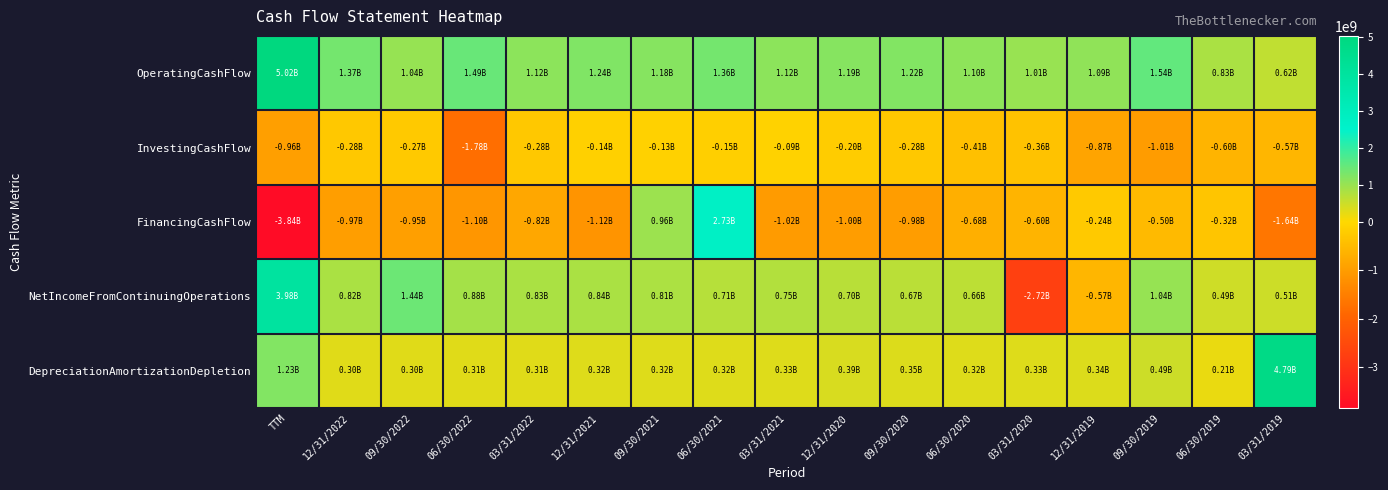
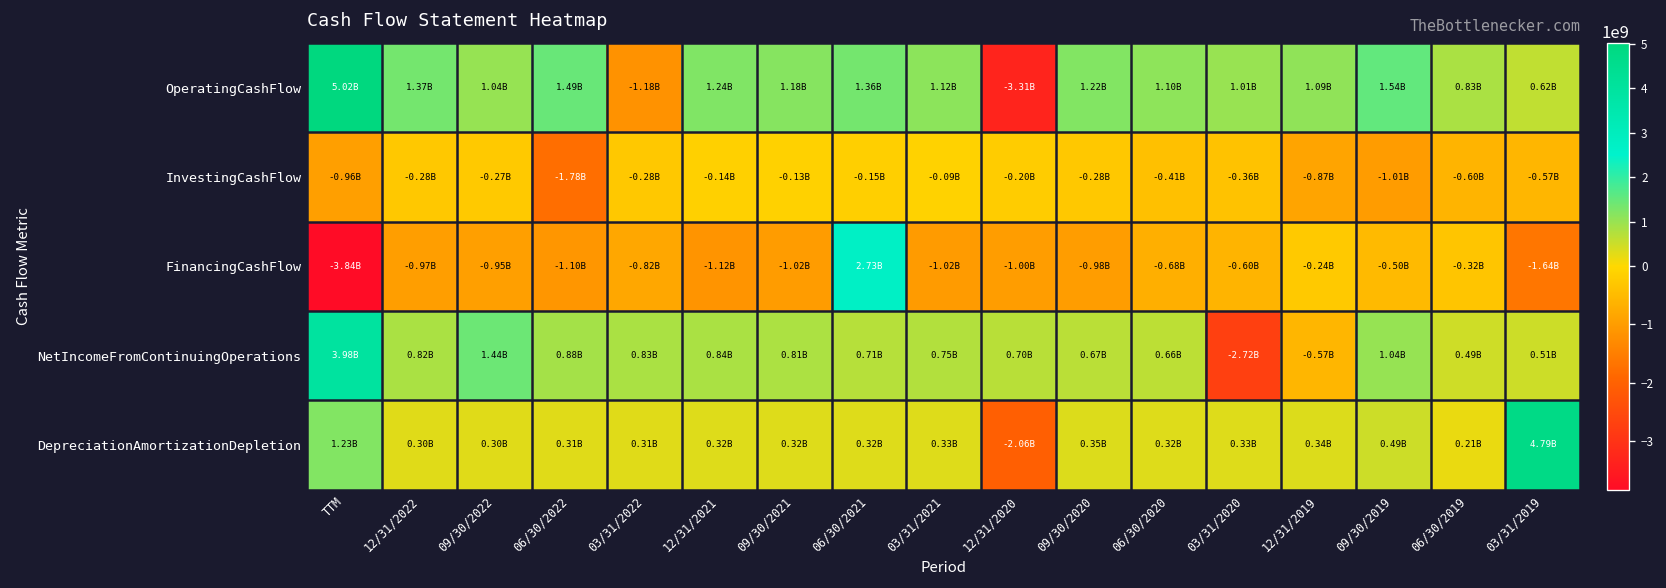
  {
    "OperatingCashFlow": {
      "TTM": "5.02B",
      "12/31/2022": "1.37B",
      "09/30/2022": "1.04B",
      "06/30/2022": "1.49B",
-     "03/31/2022": "1.12B",
+     "03/31/2022": "-1.18B",
      "12/31/2021": "1.24B",
      "09/30/2021": "1.18B",
      "06/30/2021": "1.36B",
      "03/31/2021": "1.12B",
-     "12/31/2020": "1.19B",
+     "12/31/2020": "-3.31B",
      "09/30/2020": "1.22B",
      "06/30/2020": "1.10B",
      "03/31/2020": "1.01B",
      "12/31/2019": "1.09B",
      "09/30/2019": "1.54B",
      "06/30/2019": "0.83B",
      "03/31/2019": "0.62B"
    },
    "InvestingCashFlow": {
      "TTM": "-0.96B",
      "12/31/2022": "-0.28B",
      "09/30/2022": "-0.27B",
      "06/30/2022": "-1.78B",
      "03/31/2022": "-0.28B",
      "12/31/2021": "-0.14B",
      "09/30/2021": "-0.13B",
      "06/30/2021": "-0.15B",
      "03/31/2021": "-0.09B",
      "12/31/2020": "-0.20B",
      "09/30/2020": "-0.28B",
      "06/30/2020": "-0.41B",
      "03/31/2020": "-0.36B",
      "12/31/2019": "-0.87B",
      "09/30/2019": "-1.01B",
      "06/30/2019": "-0.60B",
      "03/31/2019": "-0.57B"
    },
    "FinancingCashFlow": {
      "TTM": "-3.84B",
      "12/31/2022": "-0.97B",
      "09/30/2022": "-0.95B",
      "06/30/2022": "-1.10B",
      "03/31/2022": "-0.82B",
      "12/31/2021": "-1.12B",
-     "09/30/2021": "0.96B",
+     "09/30/2021": "-1.02B",
      "06/30/2021": "2.73B",
      "03/31/2021": "-1.02B",
      "12/31/2020": "-1.00B",
      "09/30/2020": "-0.98B",
      "06/30/2020": "-0.68B",
      "03/31/2020": "-0.60B",
      "12/31/2019": "-0.24B",
      "09/30/2019": "-0.50B",
      "06/30/2019": "-0.32B",
      "03/31/2019": "-1.64B"
    },
    "NetIncomeFromContinuingOperations": {
      "TTM": "3.98B",
      "12/31/2022": "0.82B",
      "09/30/2022": "1.44B",
      "06/30/2022": "0.88B",
      "03/31/2022": "0.83B",
      "12/31/2021": "0.84B",
      "09/30/2021": "0.81B",
      "06/30/2021": "0.71B",
      "03/31/2021": "0.75B",
      "12/31/2020": "0.70B",
      "09/30/2020": "0.67B",
      "06/30/2020": "0.66B",
      "03/31/2020": "-2.72B",
      "12/31/2019": "-0.57B",
      "09/30/2019": "1.04B",
      "06/30/2019": "0.49B",
      "03/31/2019": "0.51B"
    },
    "DepreciationAmortizationDepletion": {
      "TTM": "1.23B",
      "12/31/2022": "0.30B",
      "09/30/2022": "0.30B",
      "06/30/2022": "0.31B",
      "03/31/2022": "0.31B",
      "12/31/2021": "0.32B",
      "09/30/2021": "0.32B",
      "06/30/2021": "0.32B",
      "03/31/2021": "0.33B",
-     "12/31/2020": "0.39B",
+     "12/31/2020": "-2.06B",
      "09/30/2020": "0.35B",
      "06/30/2020": "0.32B",
      "03/31/2020": "0.33B",
      "12/31/2019": "0.34B",
      "09/30/2019": "0.49B",
      "06/30/2019": "0.21B",
      "03/31/2019": "4.79B"
    }
  }
